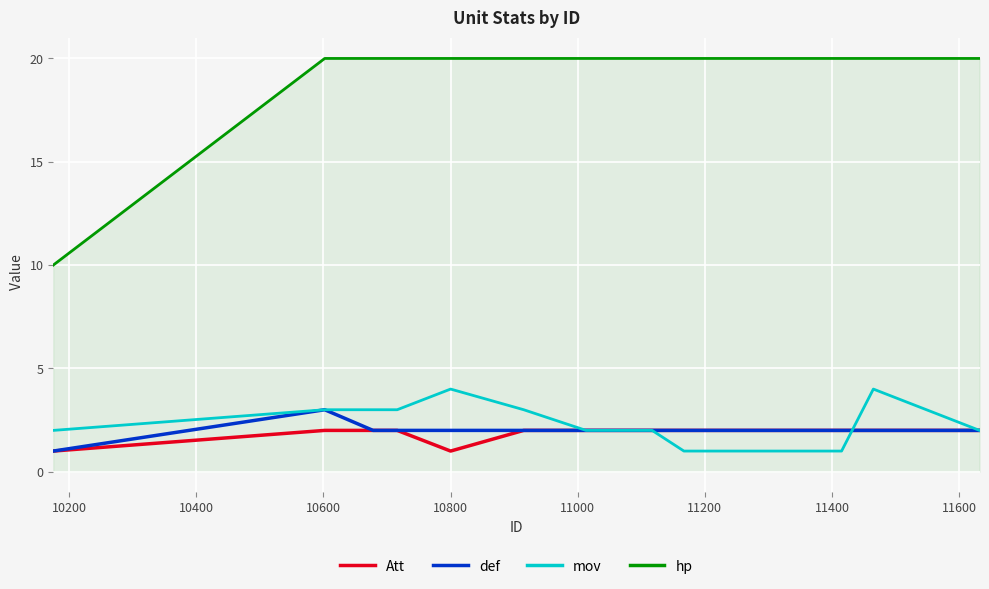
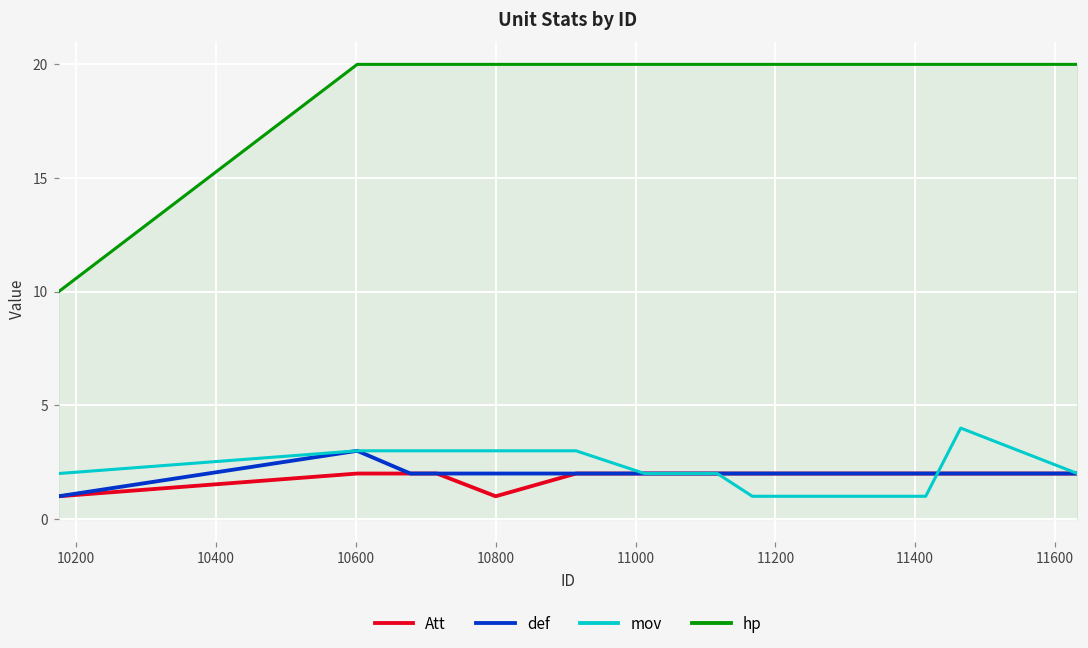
  {
    "Att": {
      "10800": 1
    },
    "def": {
      "10800": 2
    },
    "mov": {
-     "10800": 4
+     "10800": 3
    },
    "hp": {
      "10800": 20
    }
  }
